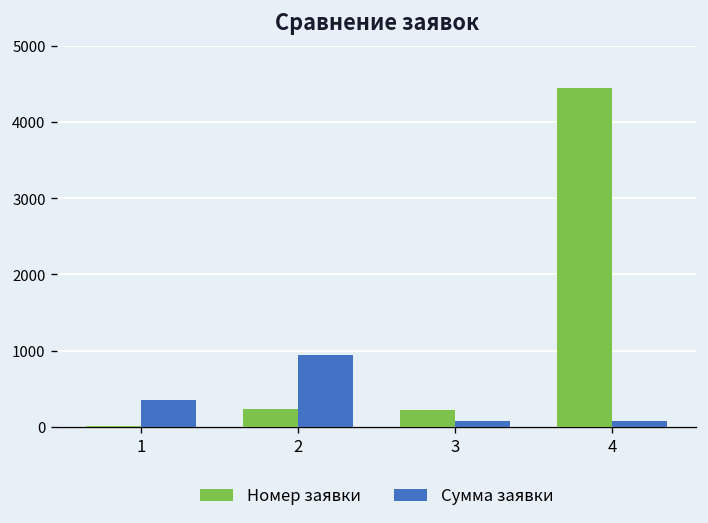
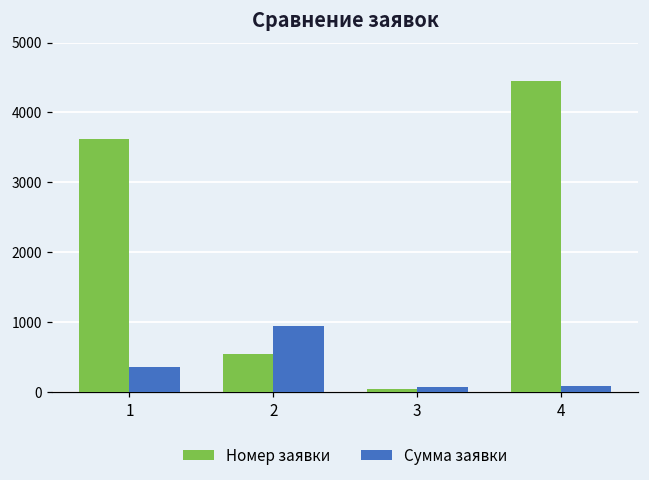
  {
    "Номер заявки": {
-     "1": 0,
-     "2": 200,
-     "3": 200,
+     "1": 3600,
+     "2": 500,
+     "3": 0,
      "4": 4400
    },
    "Сумма заявки": {
      "1": 400,
      "2": 900,
      "3": 100,
      "4": 100
    }
  }
